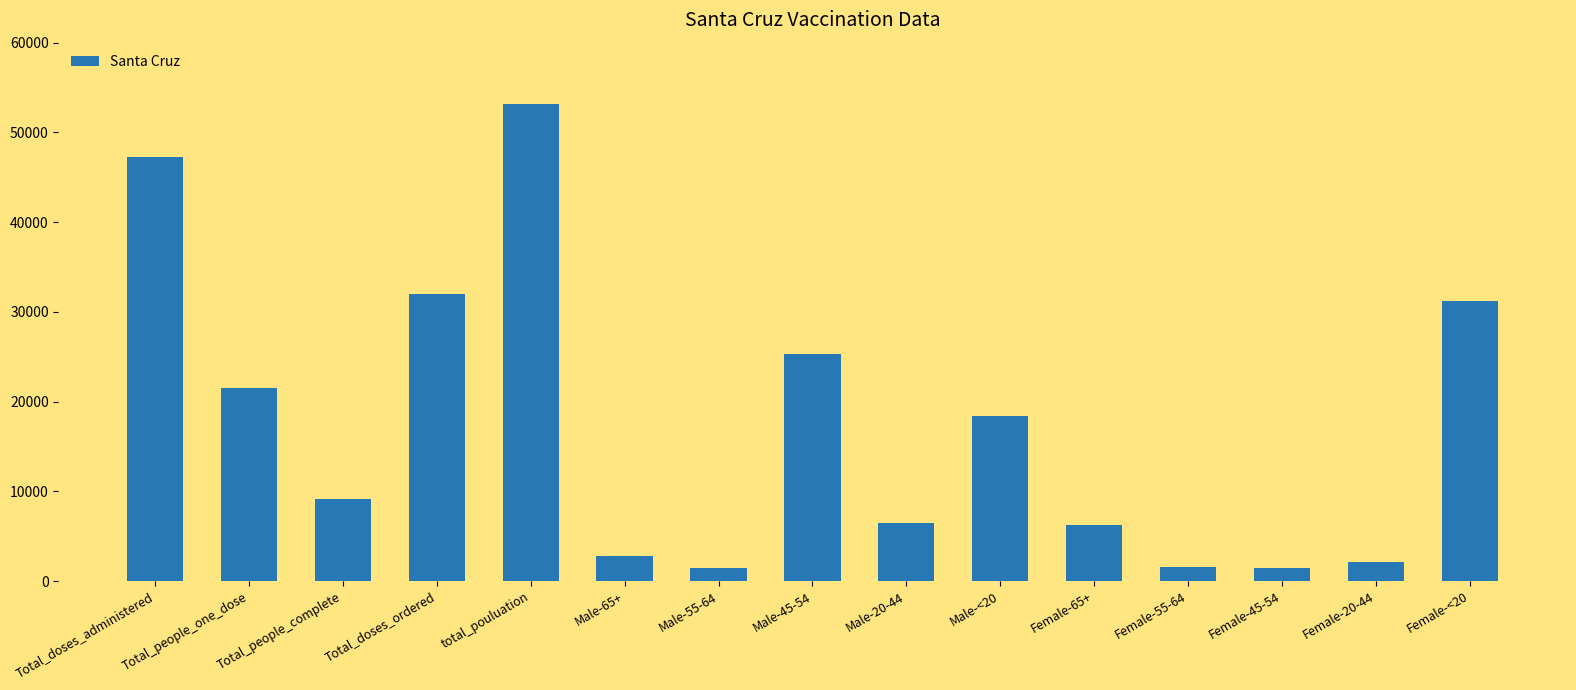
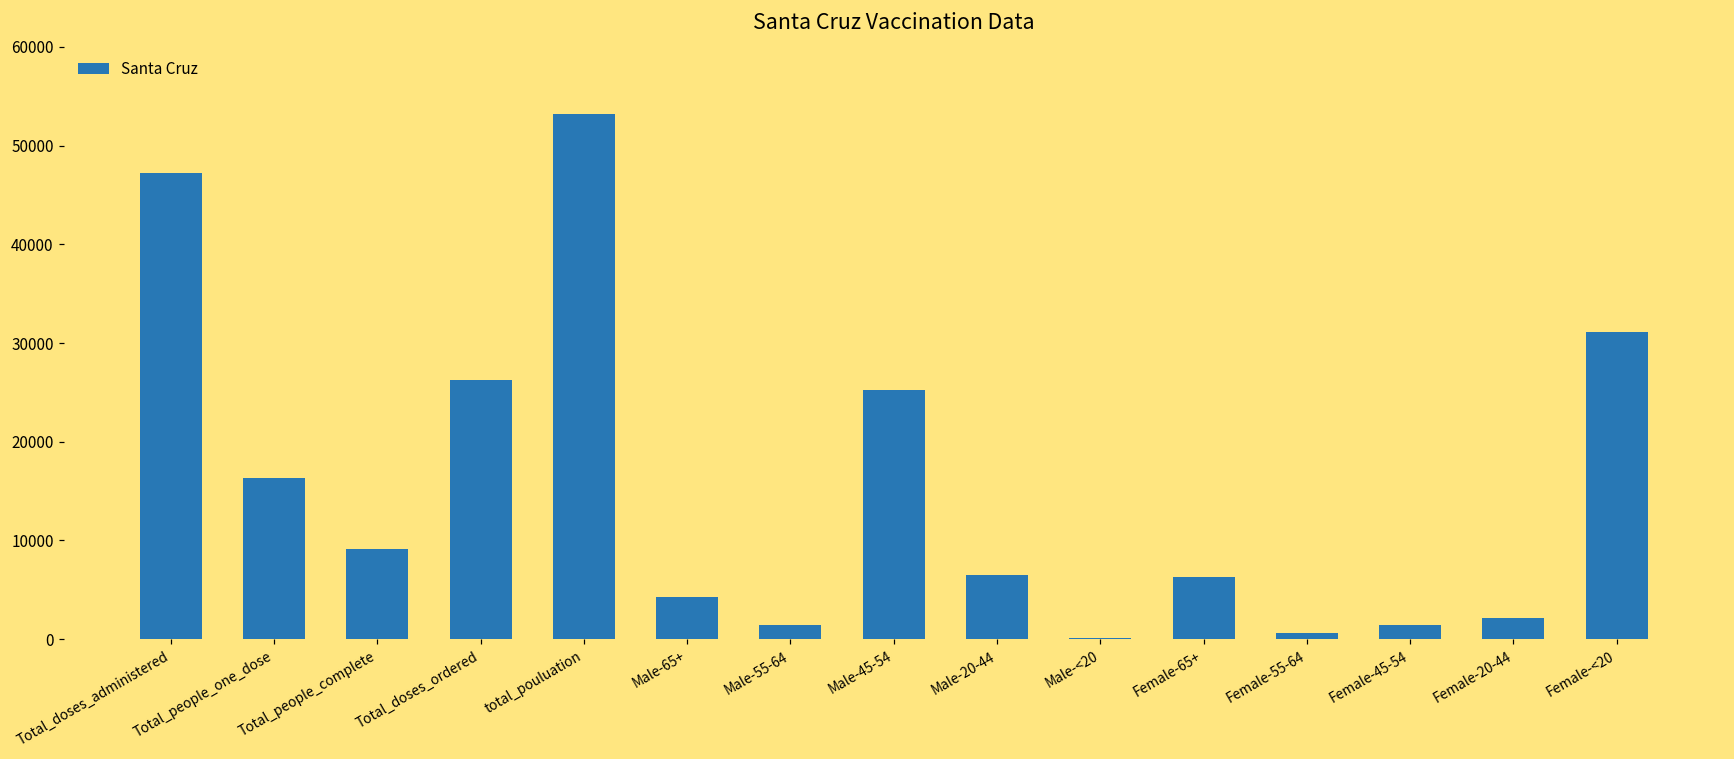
  {
    "Total_doses_administered": 47000,
-   "Total_people_one_dose": 22000,
+   "Total_people_one_dose": 16000,
    "Total_people_complete": 9000,
-   "Total_doses_ordered": 32000,
+   "Total_doses_ordered": 26000,
    "total_pouluation": 53000,
-   "Male-65+": 3000,
+   "Male-65+": 4000,
    "Male-55-64": 1000,
    "Male-45-54": 25000,
    "Male-20-44": 6000,
-   "Male-<20": 18000,
+   "Male-<20": 0,
    "Female-65+": 6000,
-   "Female-55-64": 2000,
+   "Female-55-64": 1000,
    "Female-45-54": 1000,
    "Female-20-44": 2000,
    "Female-<20": 31000
  }
